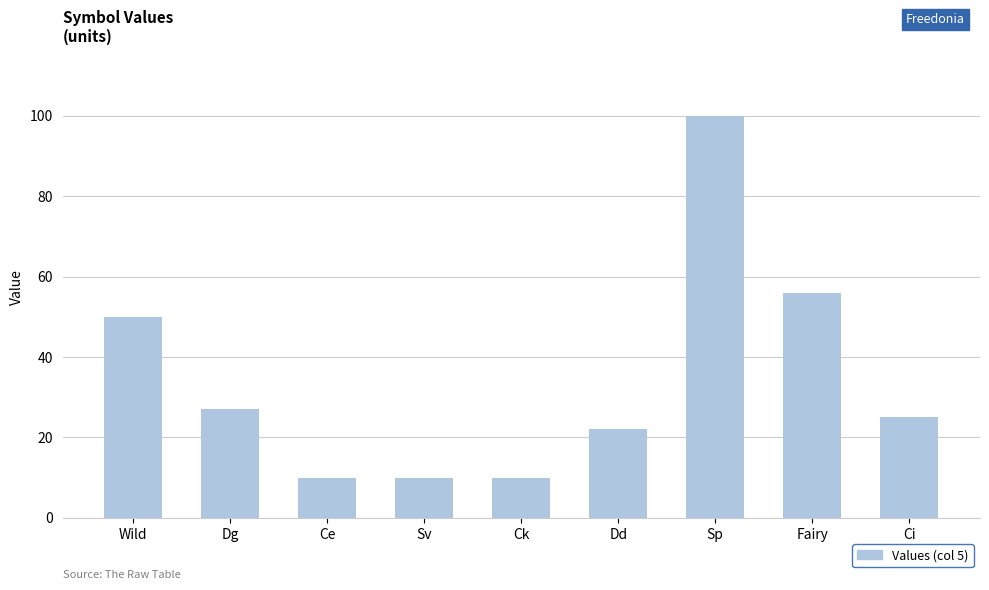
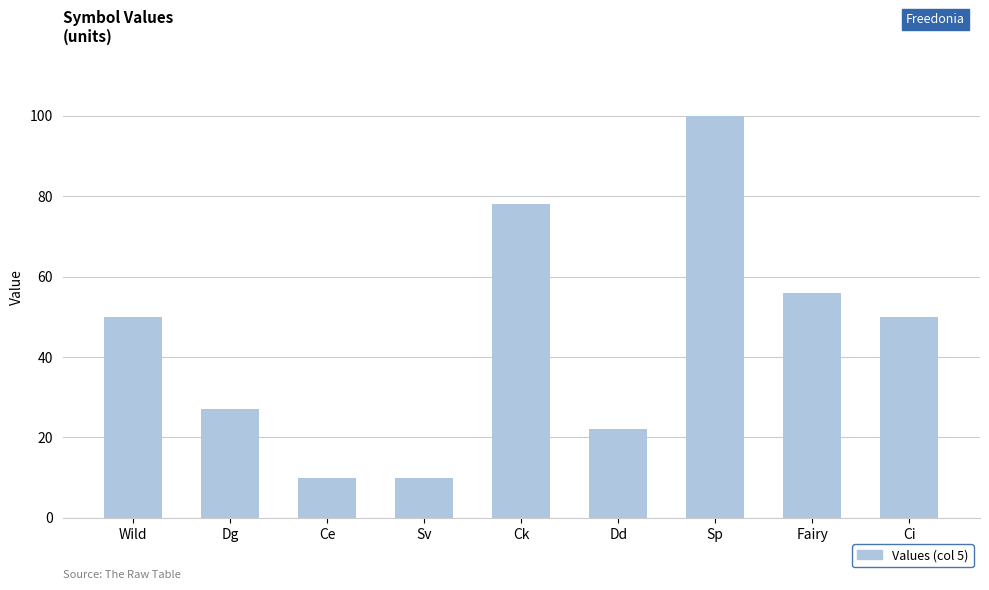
  {
    "Wild": 50,
    "Dg": 27,
    "Ce": 10,
    "Sv": 10,
-   "Ck": 10,
+   "Ck": 78,
    "Dd": 22,
    "Sp": 100,
    "Fairy": 56,
-   "Ci": 25
+   "Ci": 50
  }
